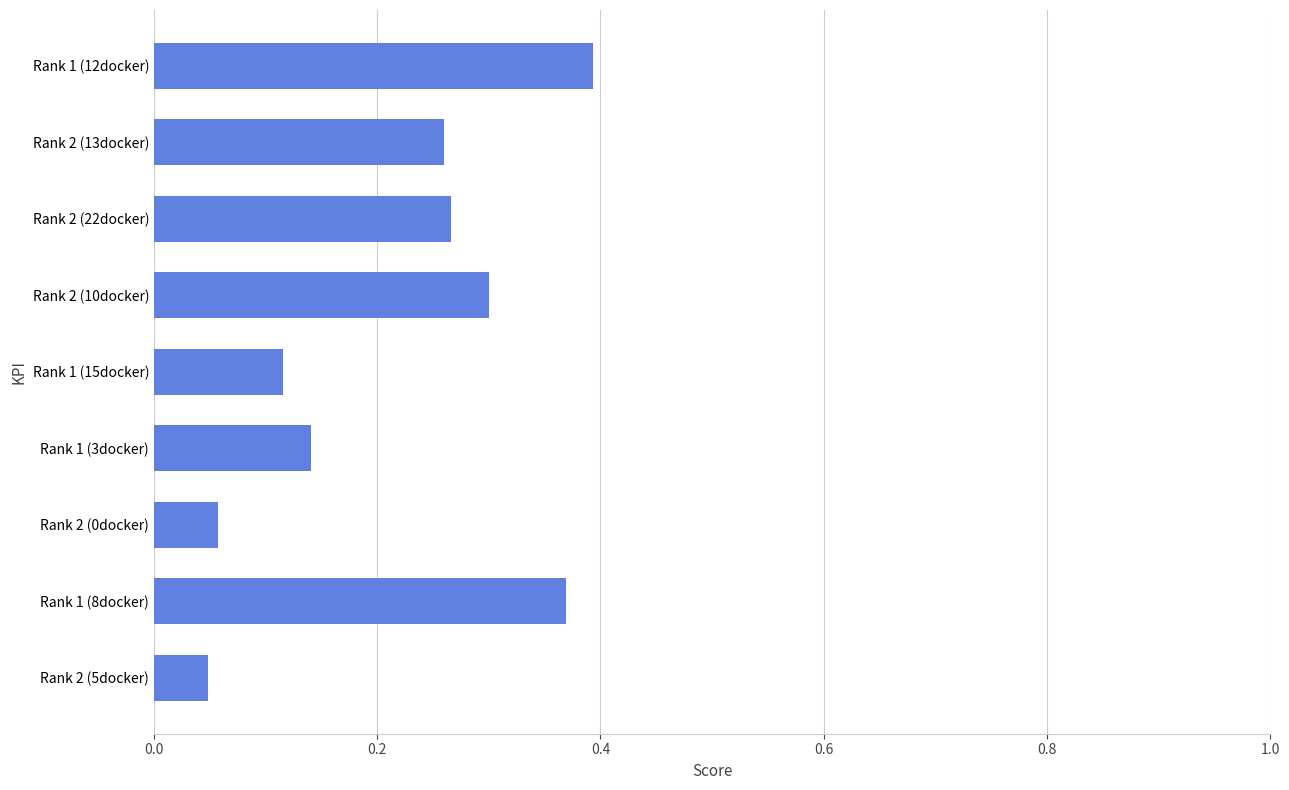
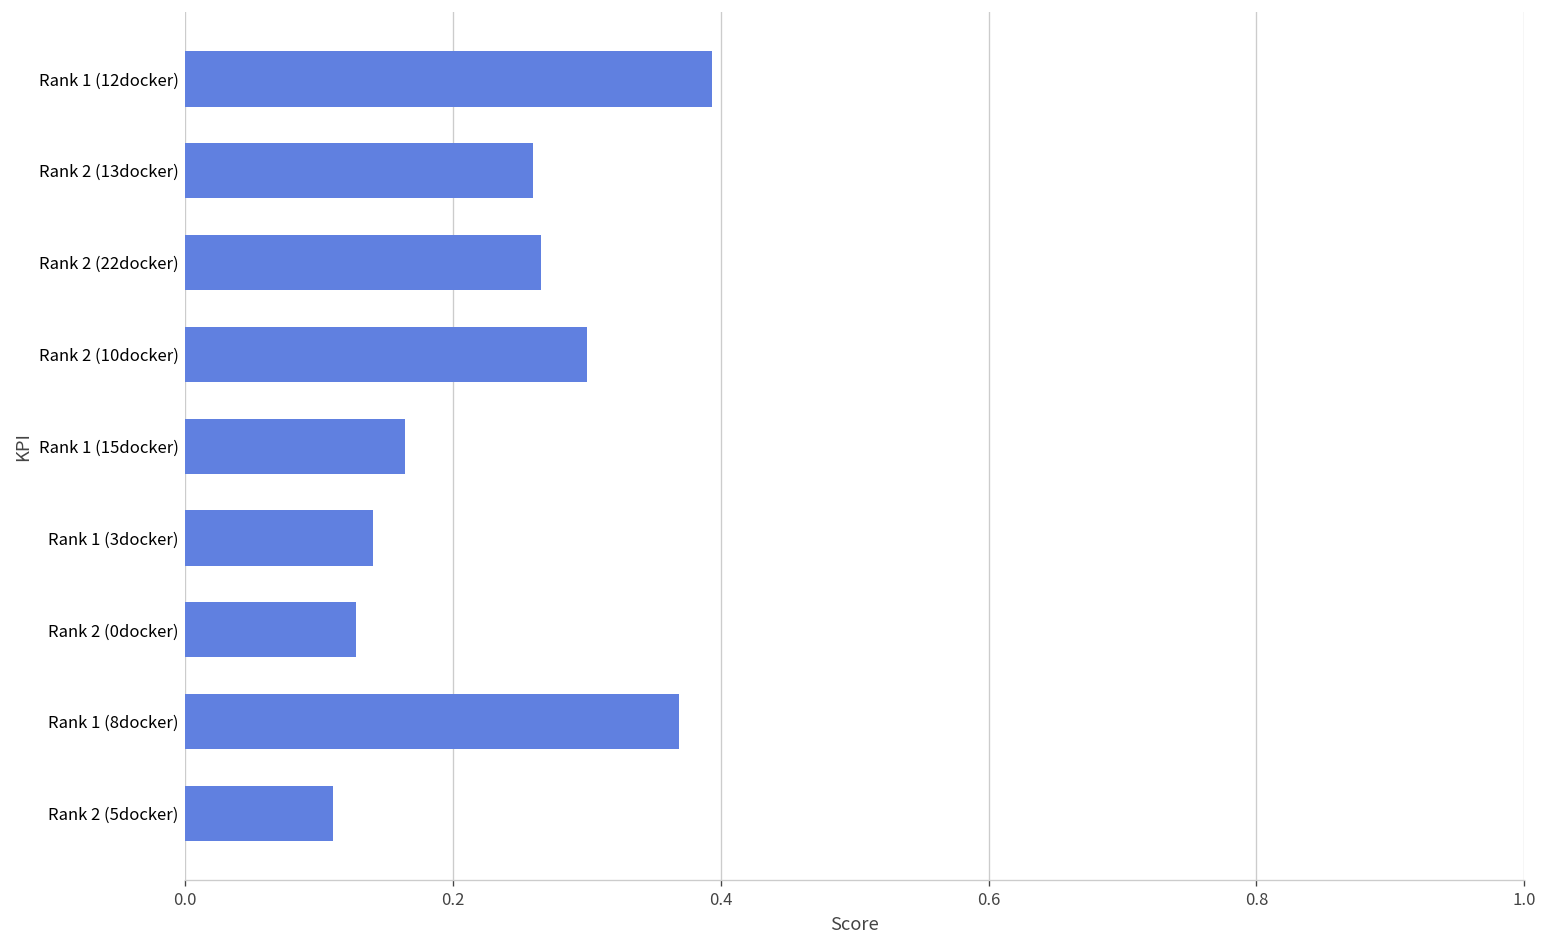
  {
    "Rank 1 (12docker)": 0.394,
    "Rank 2 (13docker)": 0.260,
    "Rank 2 (22docker)": 0.266,
    "Rank 2 (10docker)": 0.300,
-   "Rank 1 (15docker)": 0.116,
+   "Rank 1 (15docker)": 0.164,
    "Rank 1 (3docker)": 0.140,
-   "Rank 2 (0docker)": 0.057,
+   "Rank 2 (0docker)": 0.128,
    "Rank 1 (8docker)": 0.369,
-   "Rank 2 (5docker)": 0.049
+   "Rank 2 (5docker)": 0.111
  }
